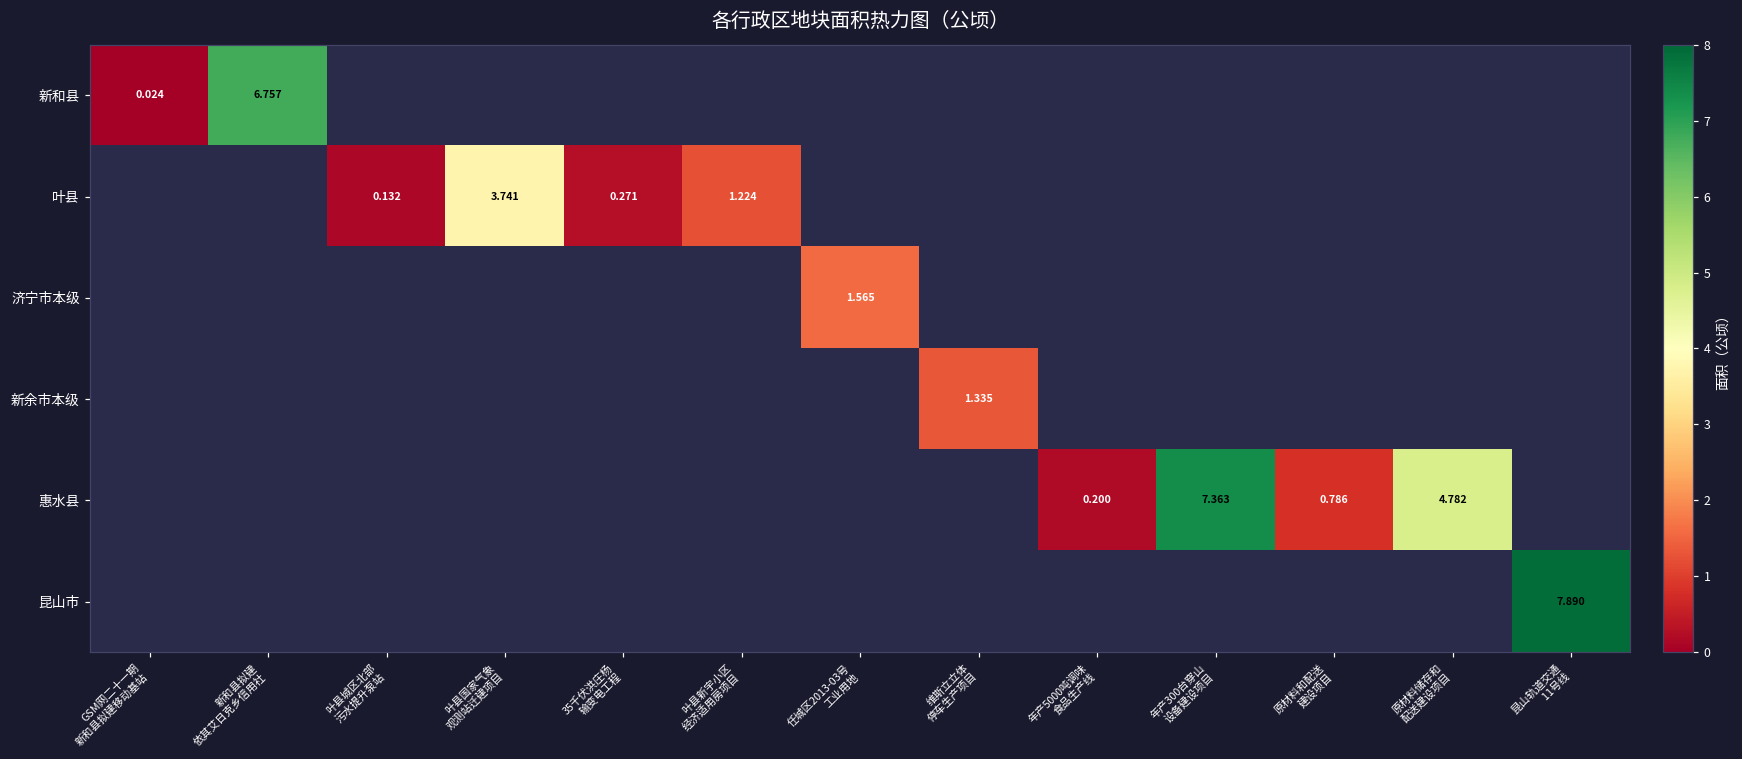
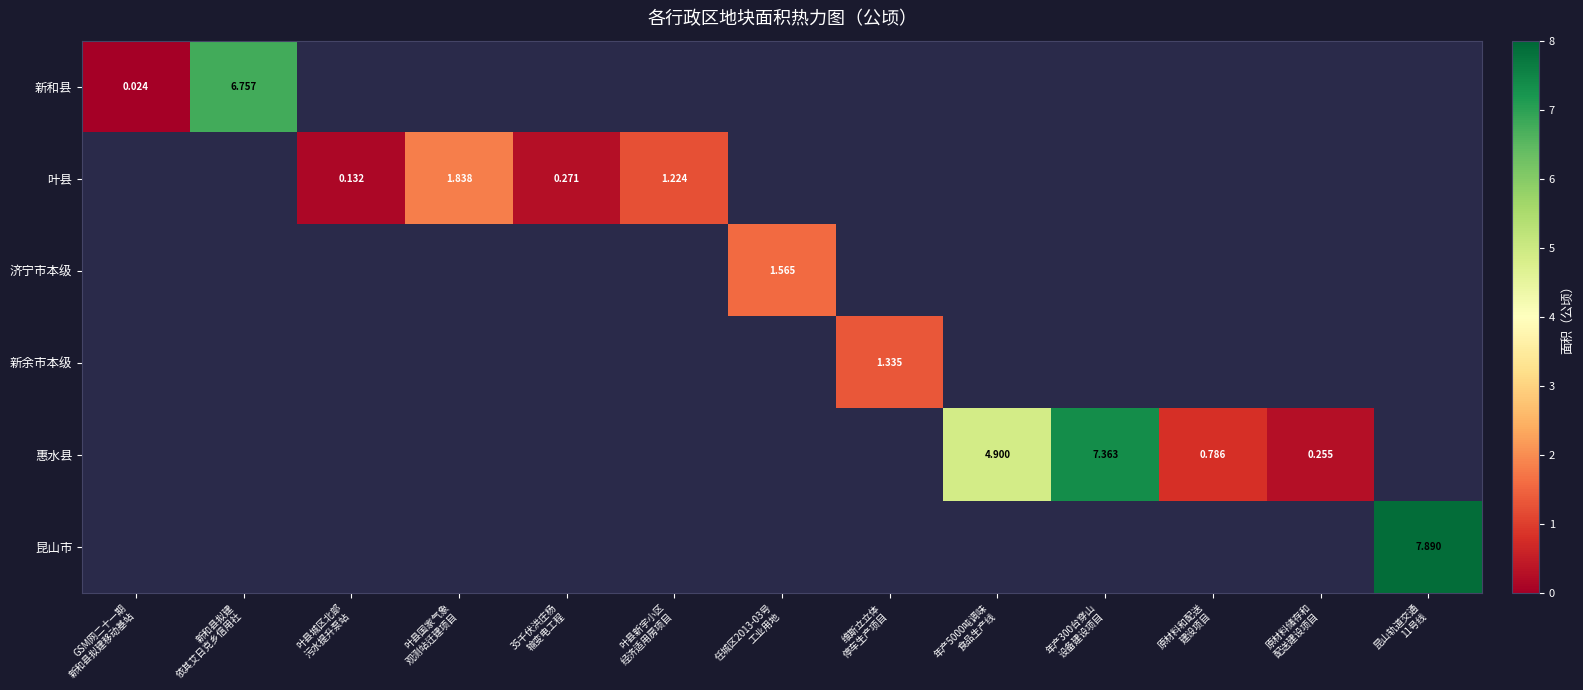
  {
    "新和县": {
      "GSM网二十一期 新和县拟建移动基站": 0.024,
      "新和县拟建 依其艾日克乡信用社": 6.757
    },
    "叶县": {
      "叶县城区北部 污水提升泵站": 0.132,
-     "叶县国家气象 观测站迁建项目": 3.741,
+     "叶县国家气象 观测站迁建项目": 1.838,
      "35千伏洪庄杨 输变电工程": 0.271,
      "叶县新宇小区 经济适用房项目": 1.224
    },
    "济宁市本级": {
      "任城区2013-03号 工业用地": 1.565
    },
    "新余市本级": {
      "维斯立立体 停车生产项目": 1.335
    },
    "惠水县": {
-     "年产5000吨调味 食品生产线": 0.200,
+     "年产5000吨调味 食品生产线": 4.900,
      "年产300台穿山 设备建设项目": 7.363,
      "原材料和配送 建设项目": 0.786,
-     "原材料储存和 配送建设项目": 4.782
+     "原材料储存和 配送建设项目": 0.255
    },
    "昆山市": {
      "昆山轨道交通 11号线": 7.890
    }
  }
